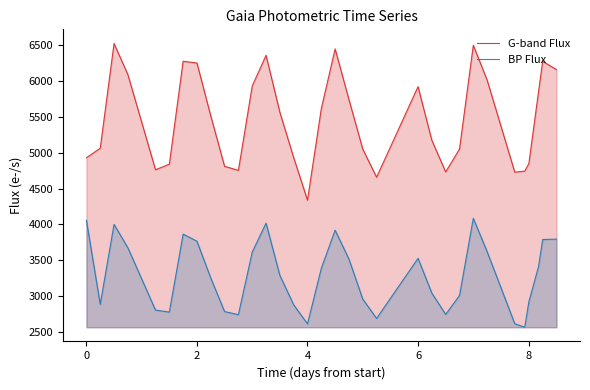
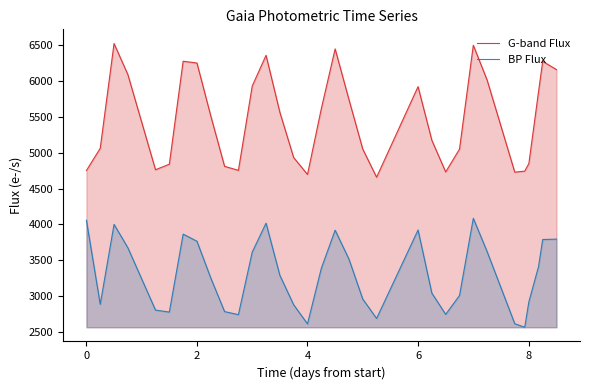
  {
    "G-band Flux": {
-     "0": 4900,
+     "0": 4800,
      "2": 6300,
-     "4": 4300,
+     "4": 4700,
      "6": 5900
    },
    "BP Flux": {
      "0": 4100,
      "2": 3800,
      "4": 2600,
-     "6": 3500
+     "6": 3900
    }
  }
